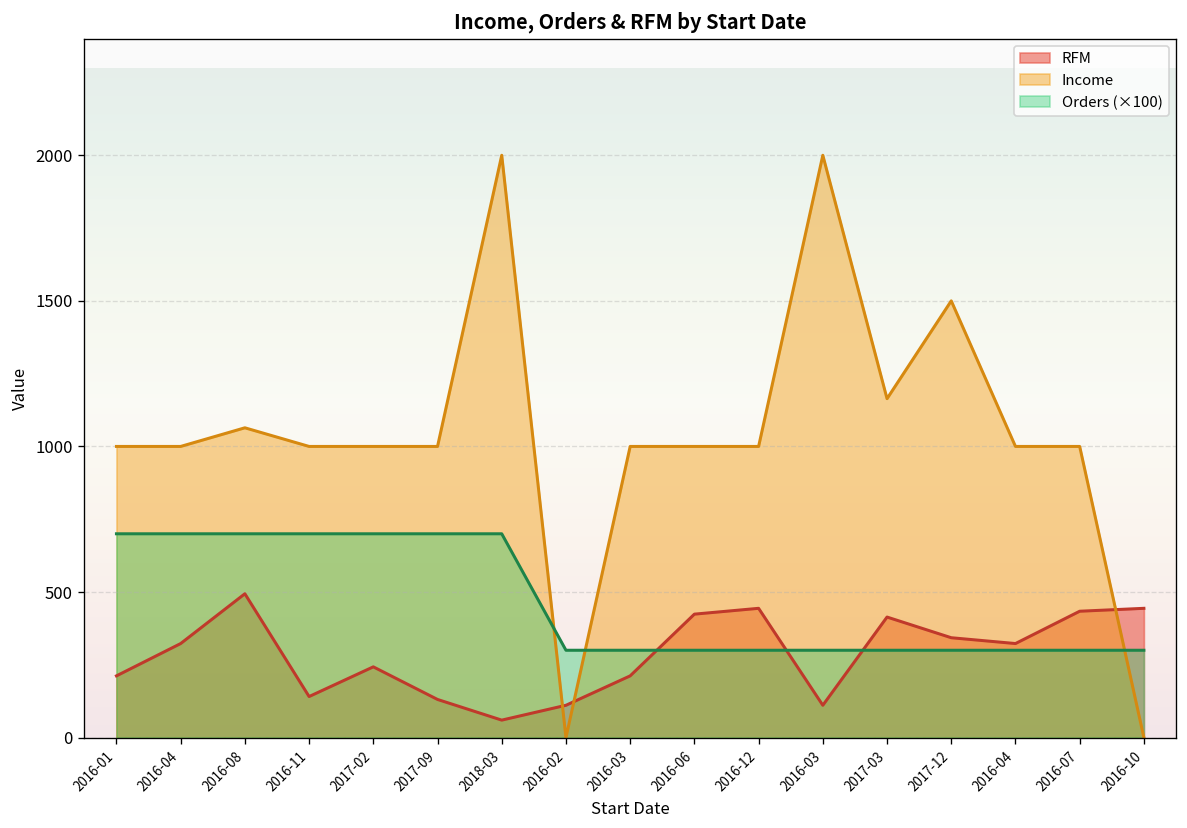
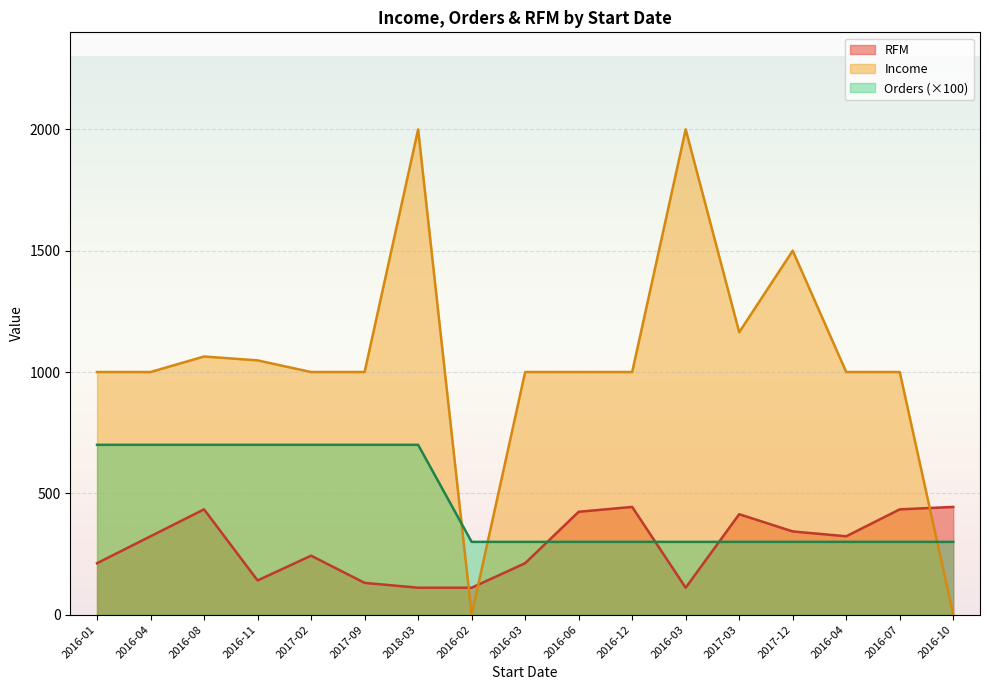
  {
    "RFM": {
      "2016-01": 210,
-     "2016-08": 490,
+     "2016-08": 430,
      "2016-11": 140,
      "2017-02": 240,
      "2017-09": 130,
-     "2018-03": 60,
+     "2018-03": 110,
      "2016-02": 110,
      "2016-06": 420,
      "2016-12": 440,
      "2017-03": 410,
      "2017-12": 340,
      "2016-07": 430,
      "2016-10": 440
    },
    "Income": {
      "2016-01": 1000,
      "2016-08": 1060,
-     "2016-11": 1000,
+     "2016-11": 1050,
      "2017-02": 1000,
      "2017-09": 1000,
      "2018-03": 2000,
      "2016-02": 0,
      "2016-06": 1000,
      "2016-12": 1000,
      "2017-03": 1160,
      "2017-12": 1500,
      "2016-07": 1000,
      "2016-10": 0
    },
    "Orders (×100)": {
      "2016-01": 700,
      "2016-08": 700,
      "2016-11": 700,
      "2017-02": 700,
      "2017-09": 700,
      "2018-03": 700,
      "2016-02": 300,
      "2016-06": 300,
      "2016-12": 300,
      "2017-03": 300,
      "2017-12": 300,
      "2016-07": 300,
      "2016-10": 300
    }
  }
